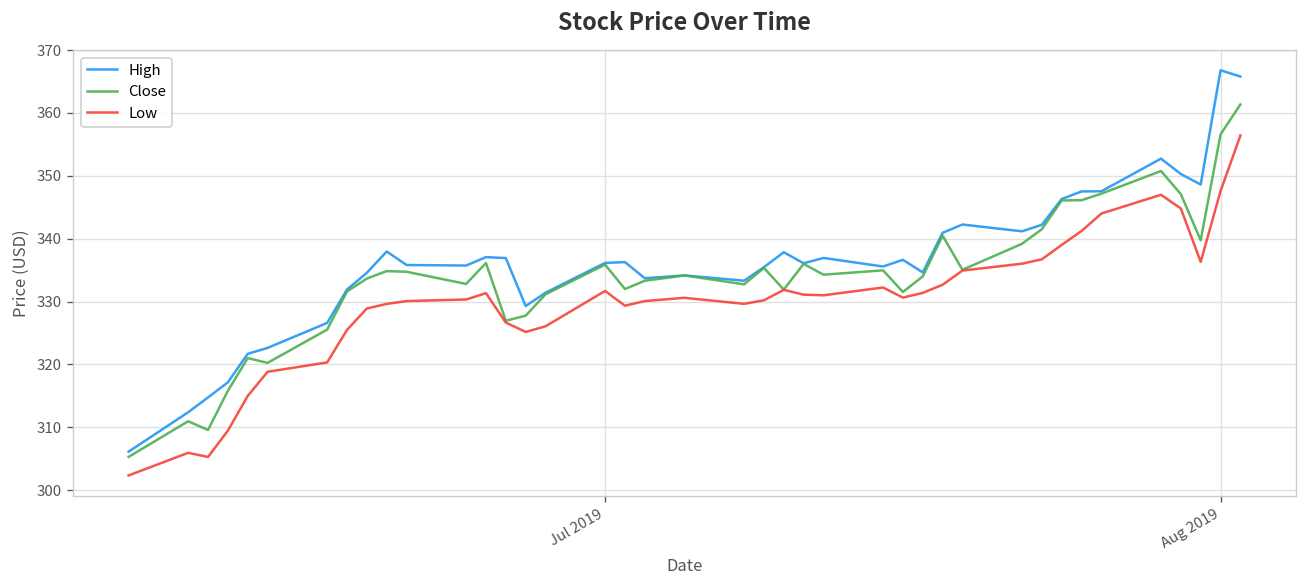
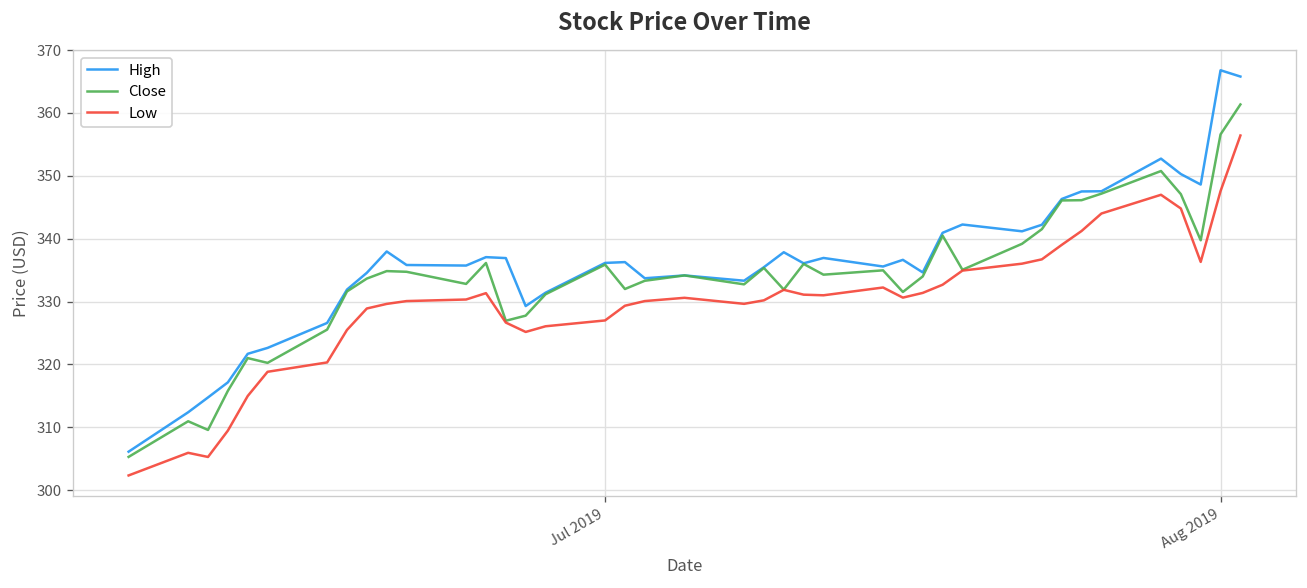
  {
    "High": {
      "Aug 2019": 367
    },
    "Close": {
      "Aug 2019": 357
    },
    "Low": {
-     "Jul 2019": 332,
+     "Jul 2019": 327,
      "Aug 2019": 348
    }
  }
